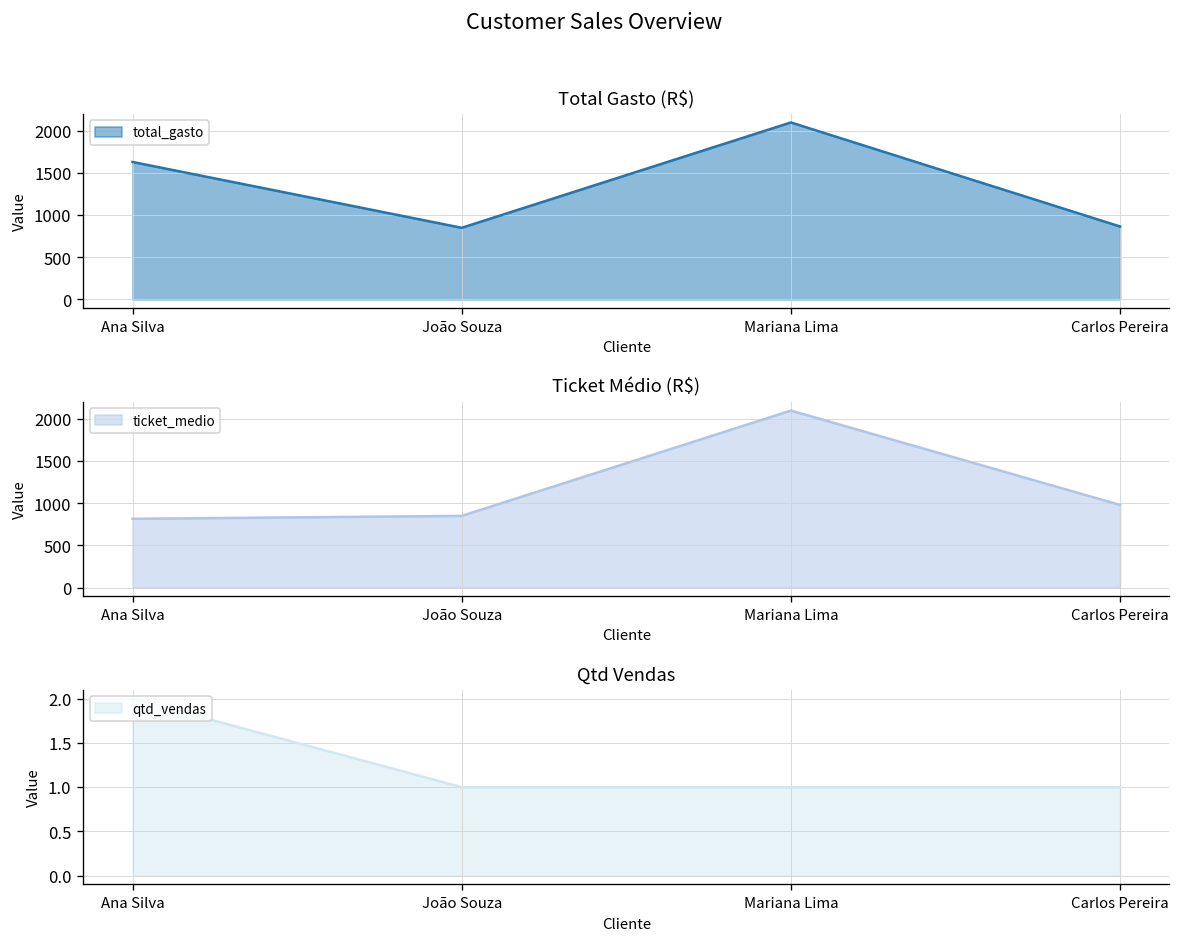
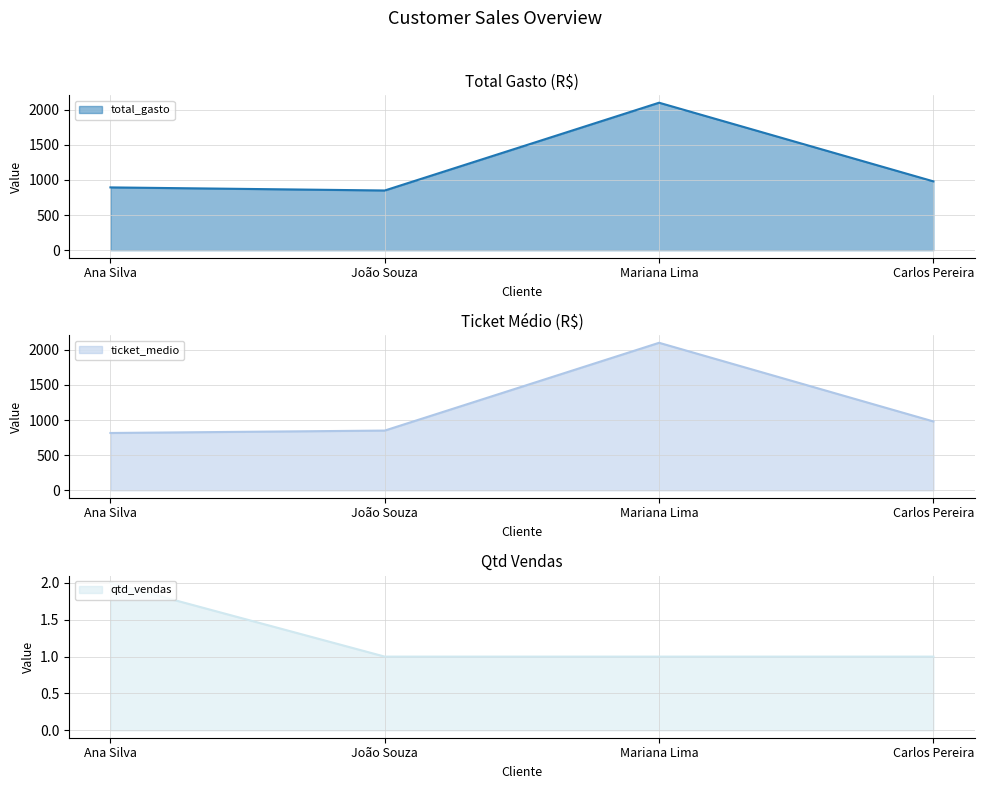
  {
    "Total Gasto (R$)": {
-     "Ana Silva": 1600,
+     "Ana Silva": 900,
      "João Souza": 900,
      "Mariana Lima": 2100,
-     "Carlos Pereira": 900
+     "Carlos Pereira": 1000
    },
    "Ticket Médio (R$)": {
      "Ana Silva": 800,
      "João Souza": 900,
      "Mariana Lima": 2100,
      "Carlos Pereira": 1000
    },
    "Qtd Vendas": {
      "João Souza": 1.0,
      "Mariana Lima": 1.0,
      "Carlos Pereira": 1.0
    }
  }
